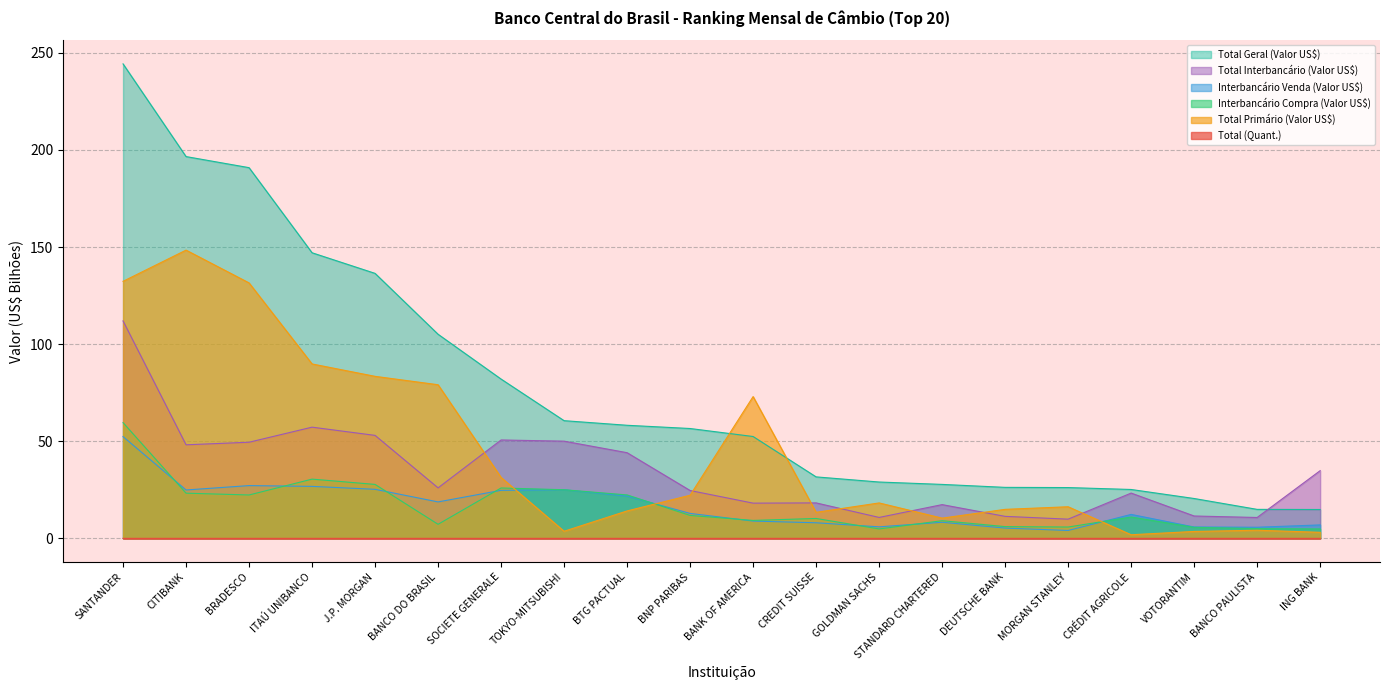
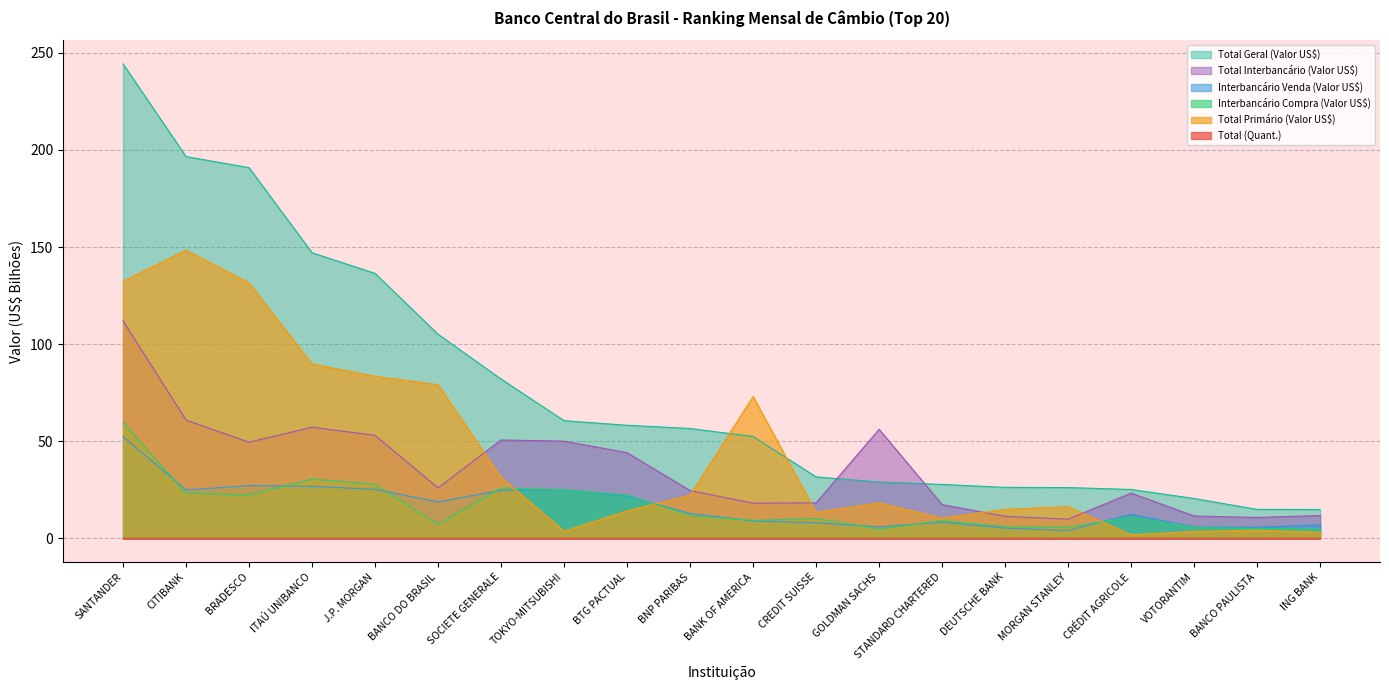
  {
    "Total Interbancário (Valor US$)": {
      "SANTANDER": 112,
-     "CITIBANK": 48,
+     "CITIBANK": 61,
      "BRADESCO": 49,
      "ITAÚ UNIBANCO": 57,
      "J.P. MORGAN": 53,
      "BANCO DO BRASIL": 26,
      "SOCIETE GENERALE": 51,
      "TOKYO-MITSUBISHI": 50,
      "BTG PACTUAL": 44,
      "BNP PARIBAS": 25,
      "BANK OF AMERICA": 18,
      "CREDIT SUISSE": 18,
-     "GOLDMAN SACHS": 11,
+     "GOLDMAN SACHS": 56,
      "STANDARD CHARTERED": 17,
      "DEUTSCHE BANK": 11,
      "MORGAN STANLEY": 10,
      "CRÉDIT AGRICOLE": 23,
      "VOTORANTIM": 12,
      "BANCO PAULISTA": 11,
-     "ING BANK": 35
+     "ING BANK": 12
    },
    "Total Primário (Valor US$)": {
      "SANTANDER": 132,
      "CITIBANK": 148,
      "BRADESCO": 132,
      "ITAÚ UNIBANCO": 90,
      "J.P. MORGAN": 83,
      "BANCO DO BRASIL": 79,
      "SOCIETE GENERALE": 31,
      "TOKYO-MITSUBISHI": 4,
      "BTG PACTUAL": 14,
      "BNP PARIBAS": 22,
      "BANK OF AMERICA": 73,
      "CREDIT SUISSE": 13,
      "GOLDMAN SACHS": 18,
      "STANDARD CHARTERED": 10,
      "DEUTSCHE BANK": 15,
      "MORGAN STANLEY": 16,
      "CRÉDIT AGRICOLE": 2,
      "VOTORANTIM": 4,
      "ING BANK": 3
    },
    "Total (Quant.)": {
      "SANTANDER": 0,
      "CITIBANK": 0,
      "BRADESCO": 0,
      "ITAÚ UNIBANCO": 0,
      "J.P. MORGAN": 0,
      "BANCO DO BRASIL": 0,
      "SOCIETE GENERALE": 0,
      "TOKYO-MITSUBISHI": 0,
      "BTG PACTUAL": 0,
      "BNP PARIBAS": 0,
      "BANK OF AMERICA": 0,
      "CREDIT SUISSE": 0,
      "GOLDMAN SACHS": 0,
      "STANDARD CHARTERED": 0,
      "DEUTSCHE BANK": 0,
      "MORGAN STANLEY": 0,
      "CRÉDIT AGRICOLE": 0,
      "VOTORANTIM": 0,
      "BANCO PAULISTA": 0,
      "ING BANK": 0
    }
  }
